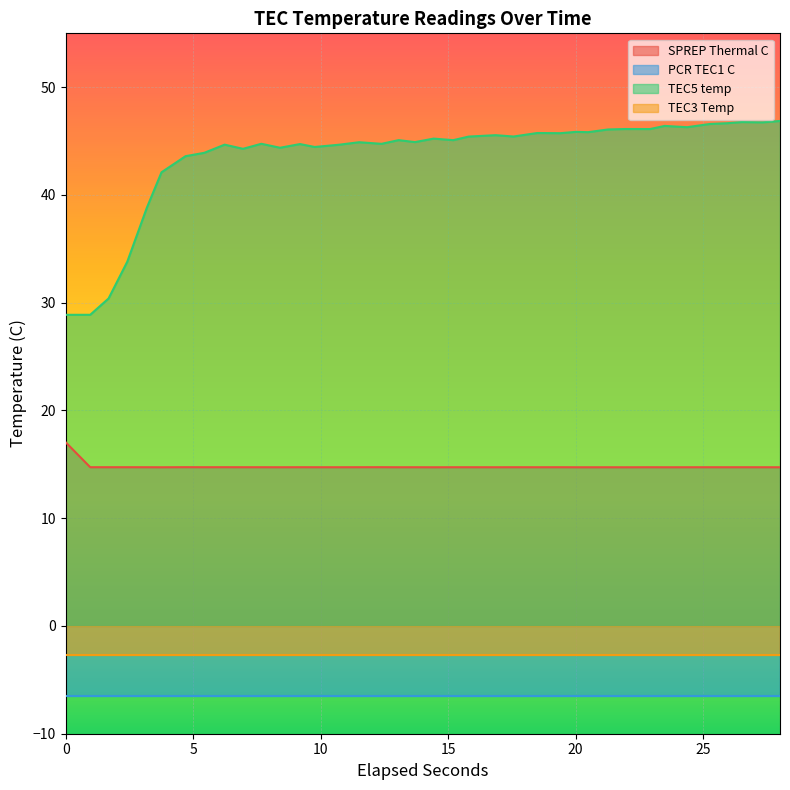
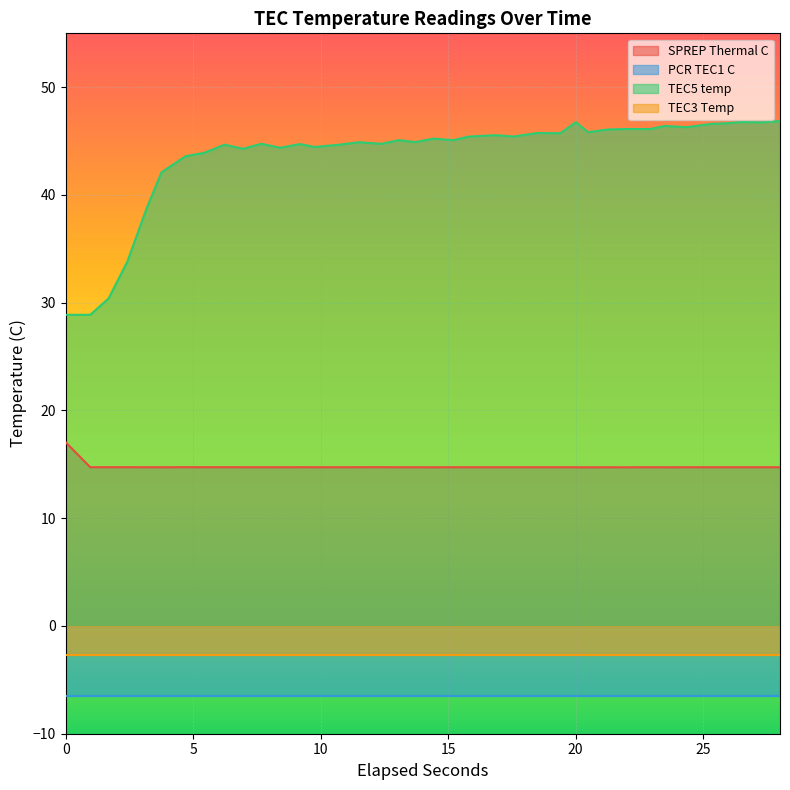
  {
    "SPREP Thermal C": {
      "0": 17.0,
      "20": 14.7
    },
    "TEC5 temp": {
      "0": 28.9,
-     "20": 45.9
+     "20": 46.8
    }
  }
